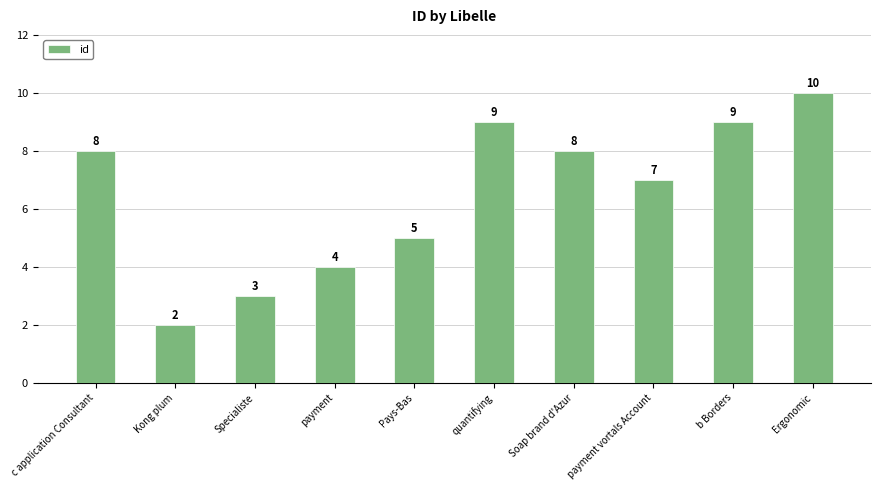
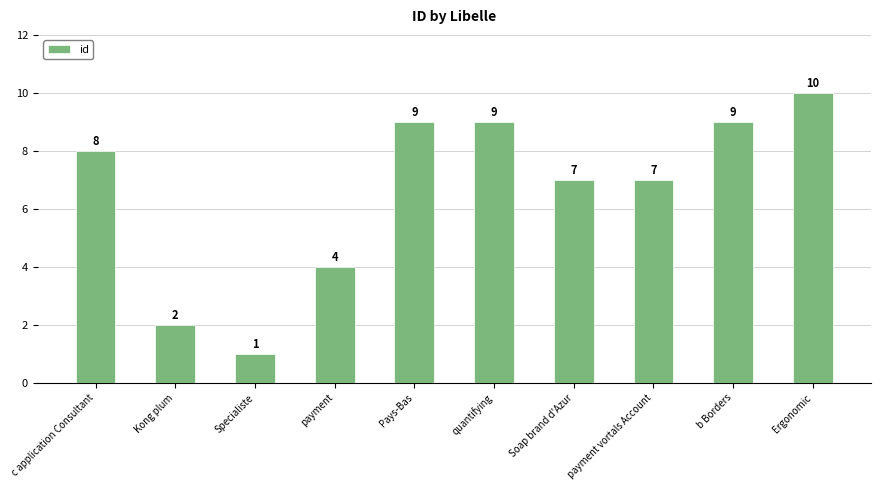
  {
    "c application Consultant": 8,
    "Kong plum": 2,
-   "Specialiste": 3,
+   "Specialiste": 1,
    "payment": 4,
-   "Pays-Bas": 5,
+   "Pays-Bas": 9,
    "quantifying": 9,
-   "Soap brand d'Azur": 8,
+   "Soap brand d'Azur": 7,
    "payment vortals Account": 7,
    "b Borders": 9,
    "Ergonomic": 10
  }
